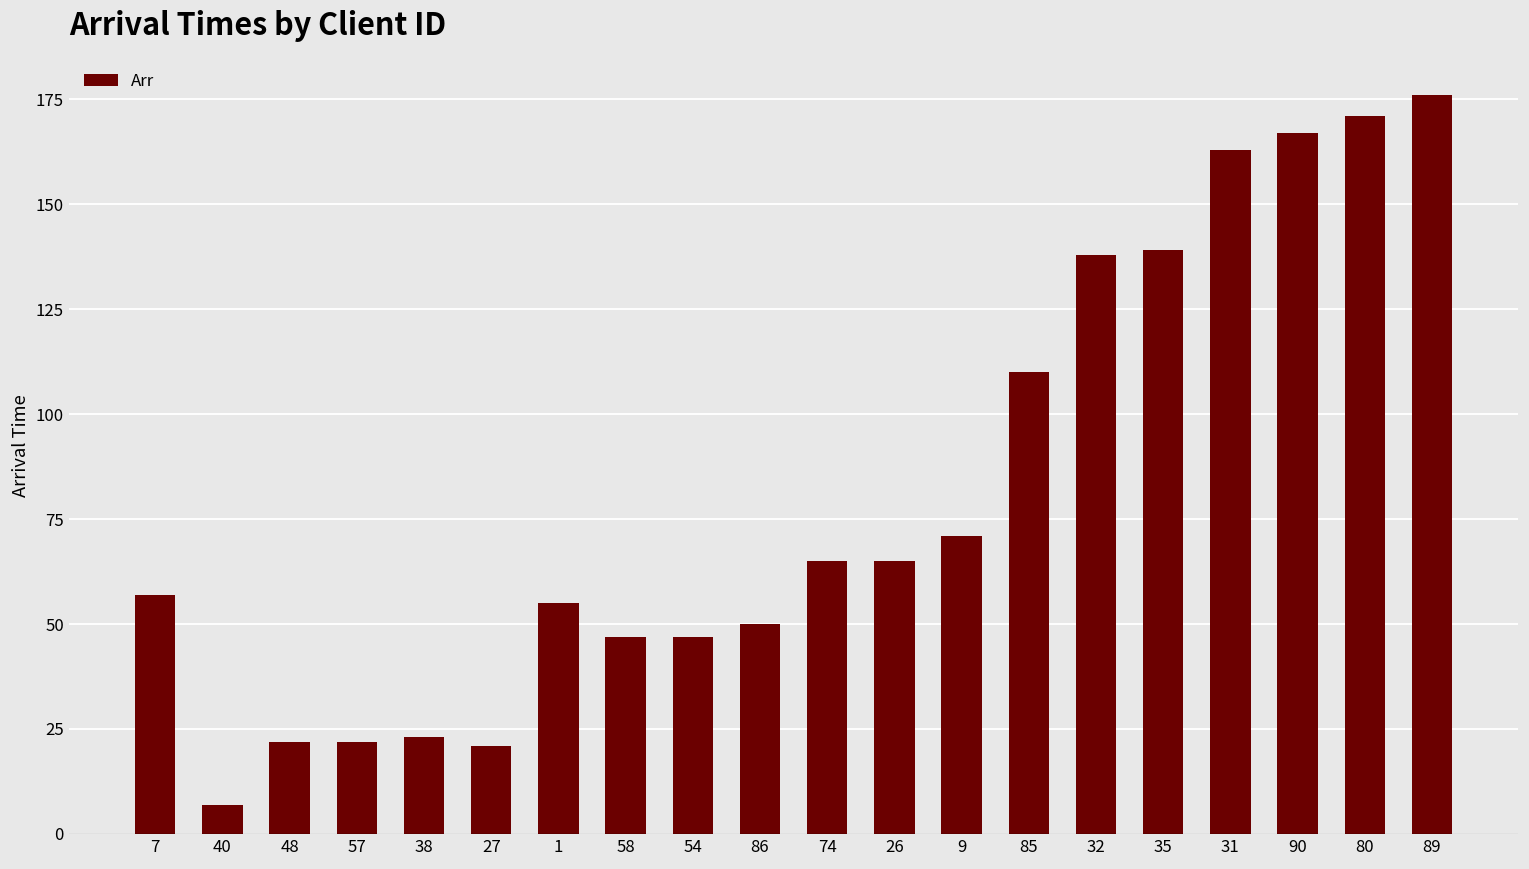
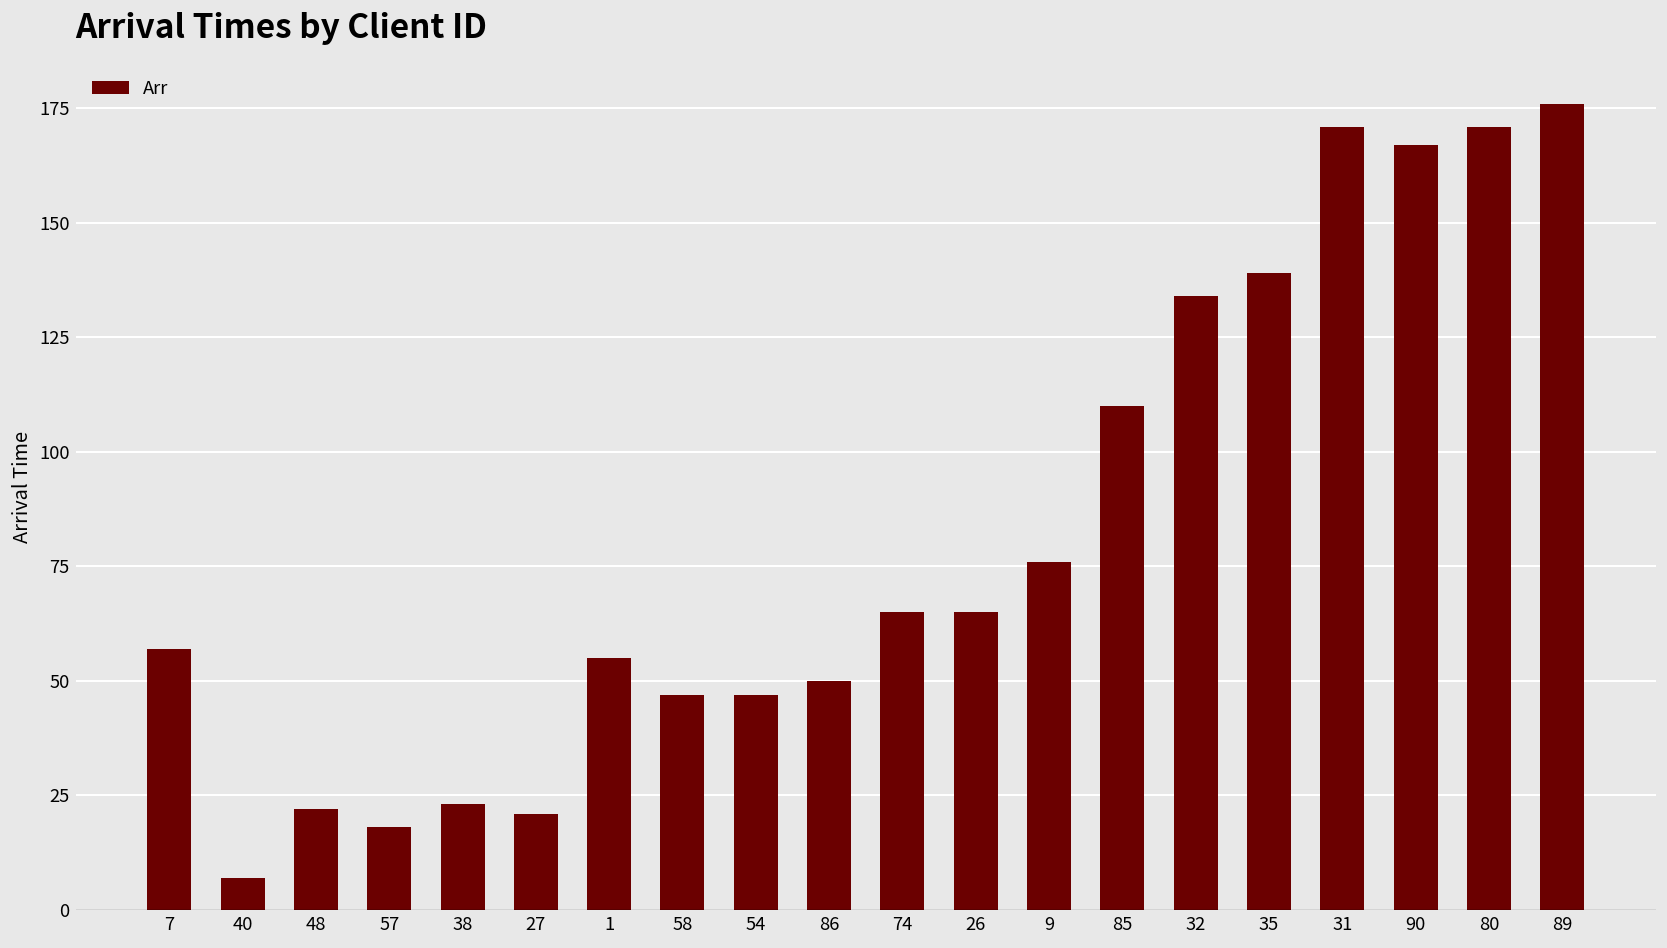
  {
    "7": 57,
    "40": 7,
    "48": 22,
-   "57": 22,
+   "57": 18,
    "38": 23,
    "27": 21,
    "1": 55,
    "58": 47,
    "54": 47,
    "86": 50,
    "74": 65,
    "26": 65,
-   "9": 71,
+   "9": 76,
    "85": 110,
-   "32": 138,
+   "32": 134,
    "35": 139,
-   "31": 163,
+   "31": 171,
    "90": 167,
    "80": 171,
    "89": 176
  }
